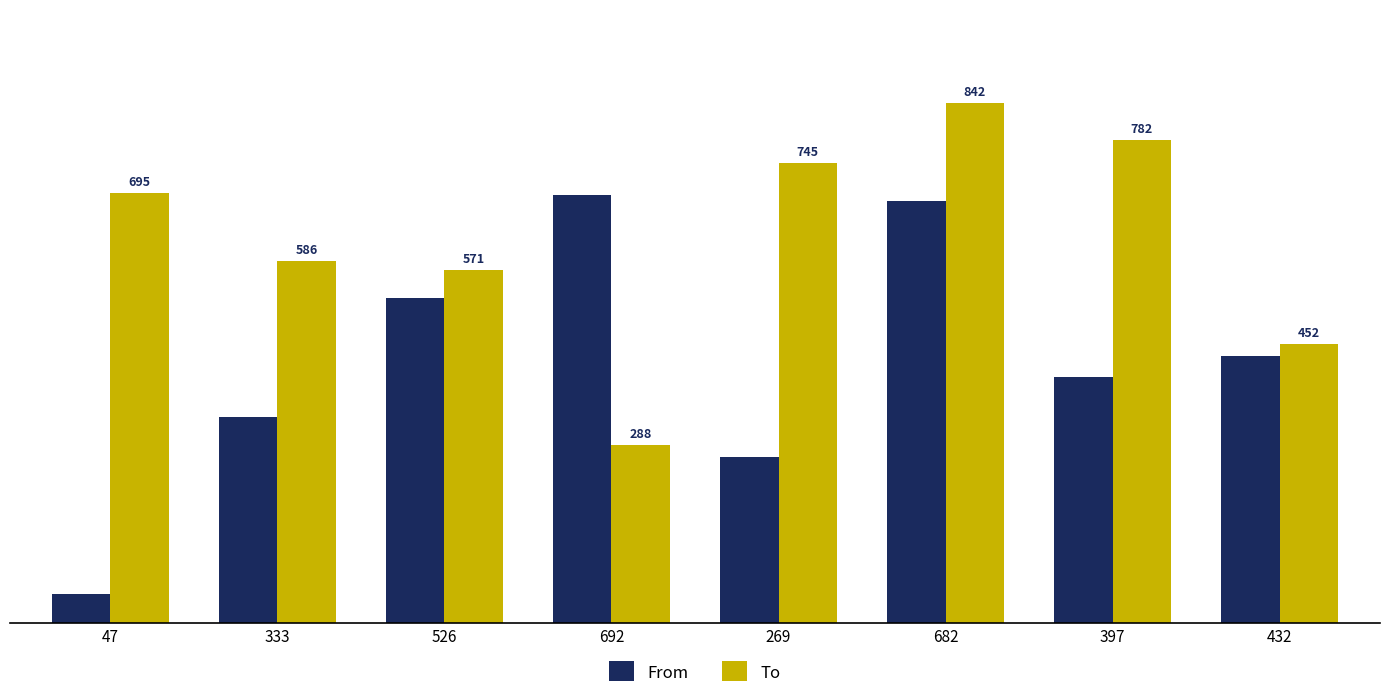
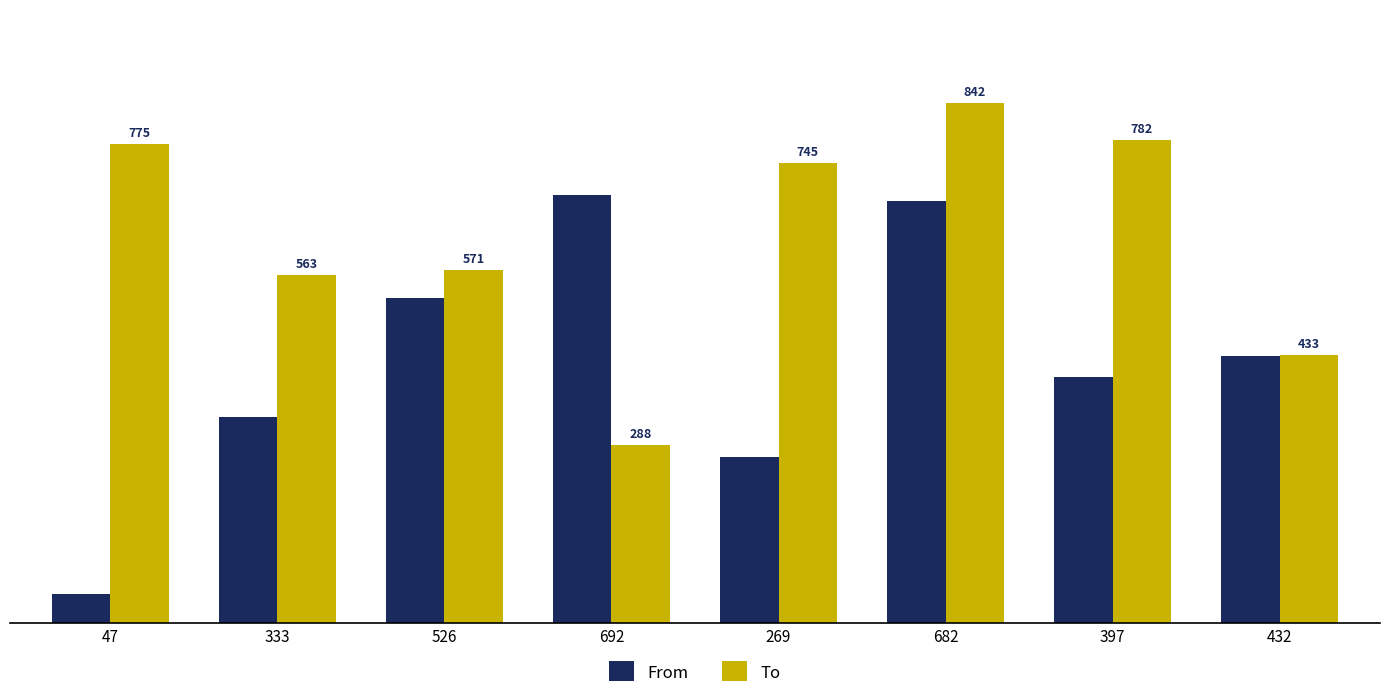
  {
    "To": {
-     "47": 695,
-     "333": 586,
+     "47": 775,
+     "333": 563,
      "526": 571,
      "692": 288,
      "269": 745,
      "682": 842,
      "397": 782,
-     "432": 452
+     "432": 433
    }
  }
